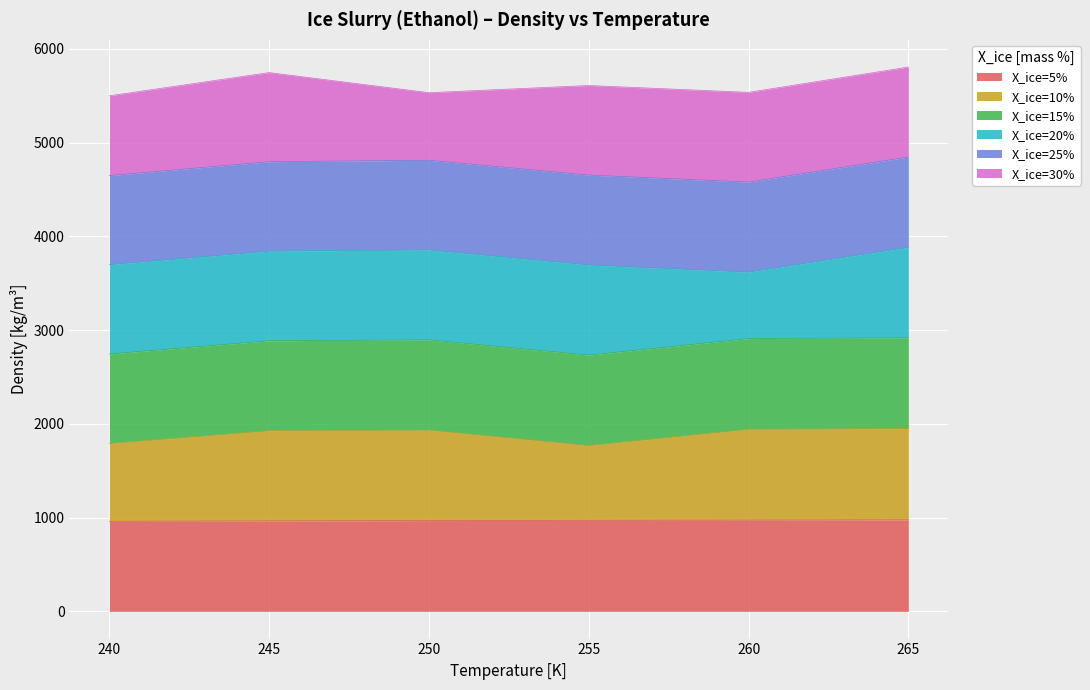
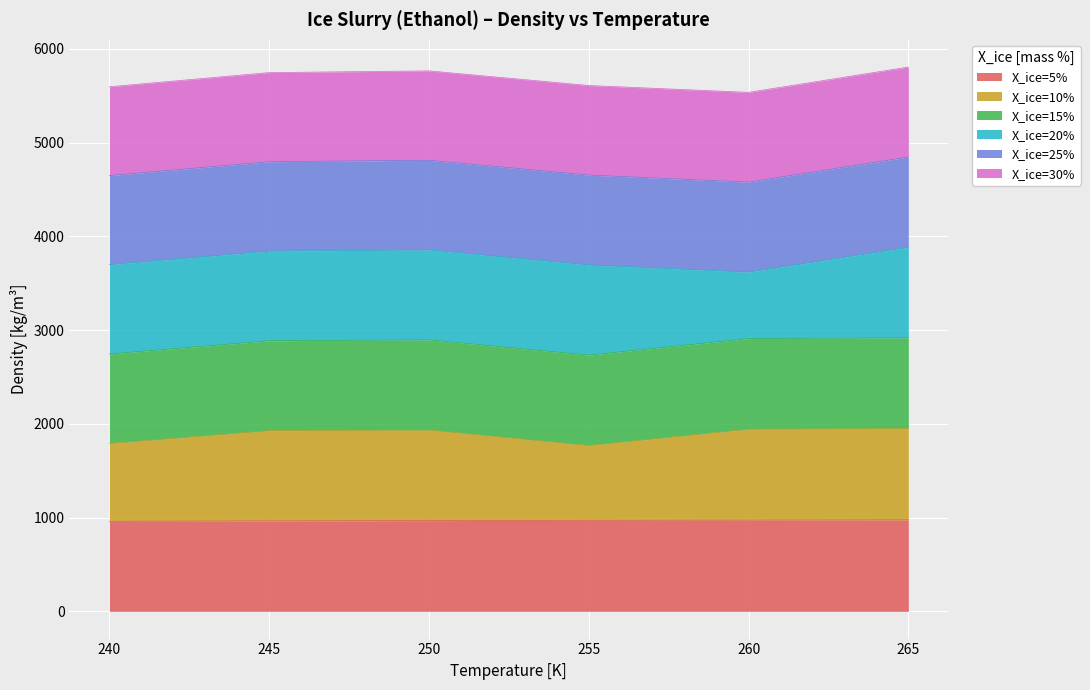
  {
    "X_ice=5%": {
      "240": 1000,
      "245": 1000,
      "250": 1000,
      "255": 1000,
      "260": 1000,
      "265": 1000
    },
    "X_ice=10%": {
      "240": 800,
      "245": 1000,
      "250": 1000,
      "255": 800,
      "260": 1000,
      "265": 1000
    },
    "X_ice=15%": {
      "240": 1000,
      "245": 1000,
      "250": 1000,
      "255": 1000,
      "260": 1000,
      "265": 1000
    },
    "X_ice=20%": {
      "240": 1000,
      "245": 1000,
      "250": 1000,
      "255": 1000,
      "260": 700,
      "265": 1000
    },
    "X_ice=25%": {
      "240": 1000,
      "245": 1000,
      "250": 1000,
      "255": 1000,
      "260": 1000,
      "265": 1000
    },
    "X_ice=30%": {
-     "240": 850,
+     "240": 950,
      "245": 1000,
-     "250": 700,
+     "250": 1000,
      "255": 1000,
      "260": 1000,
      "265": 1000
    }
  }
